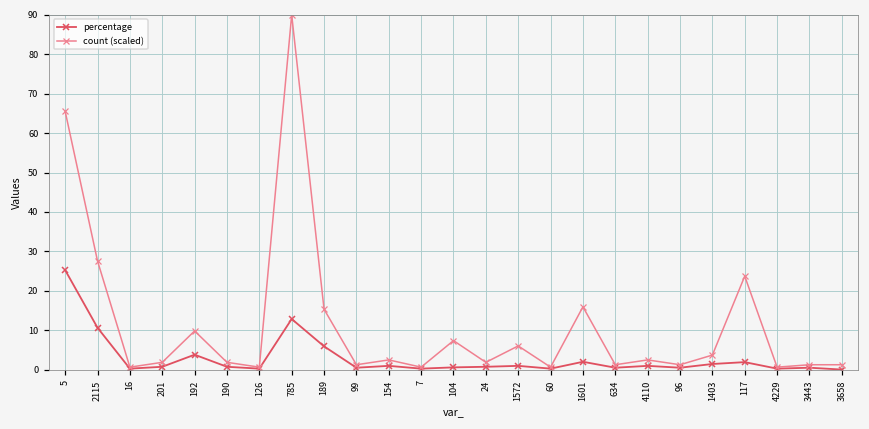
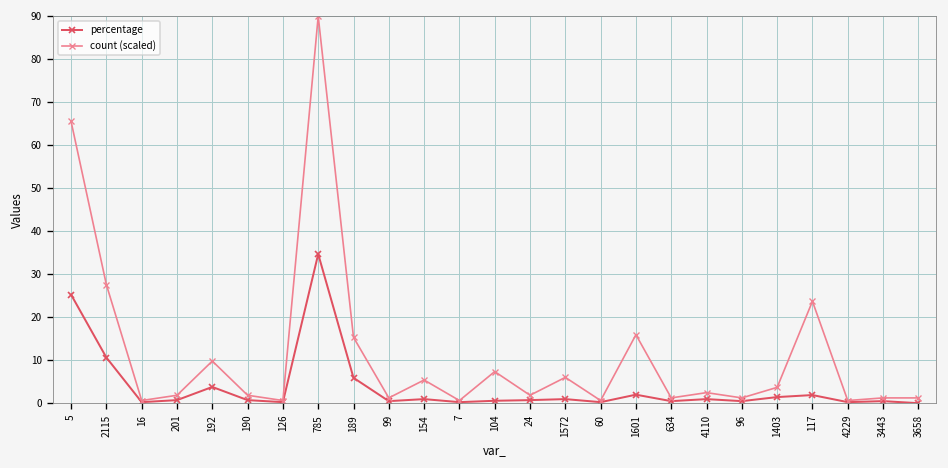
  {
    "percentage": {
      "5": 25,
      "2115": 11,
      "201": 1,
      "192": 4,
      "190": 1,
-     "785": 13,
+     "785": 35,
      "189": 6,
      "99": 0,
      "154": 1,
      "104": 1,
      "24": 1,
      "1572": 1,
      "1601": 2,
      "634": 0,
      "4110": 1,
      "96": 0,
      "1403": 1,
      "117": 2,
      "3443": 0,
      "3658": 0
    },
    "count (scaled)": {
      "5": 66,
      "2115": 28,
      "201": 2,
      "192": 10,
      "190": 2,
      "785": 90,
      "189": 15,
      "99": 1,
-     "154": 2,
+     "154": 5,
      "104": 7,
      "24": 2,
      "1572": 6,
      "1601": 16,
      "634": 1,
      "4110": 2,
      "96": 1,
      "1403": 4,
      "117": 24,
      "3443": 1,
      "3658": 1
    }
  }
